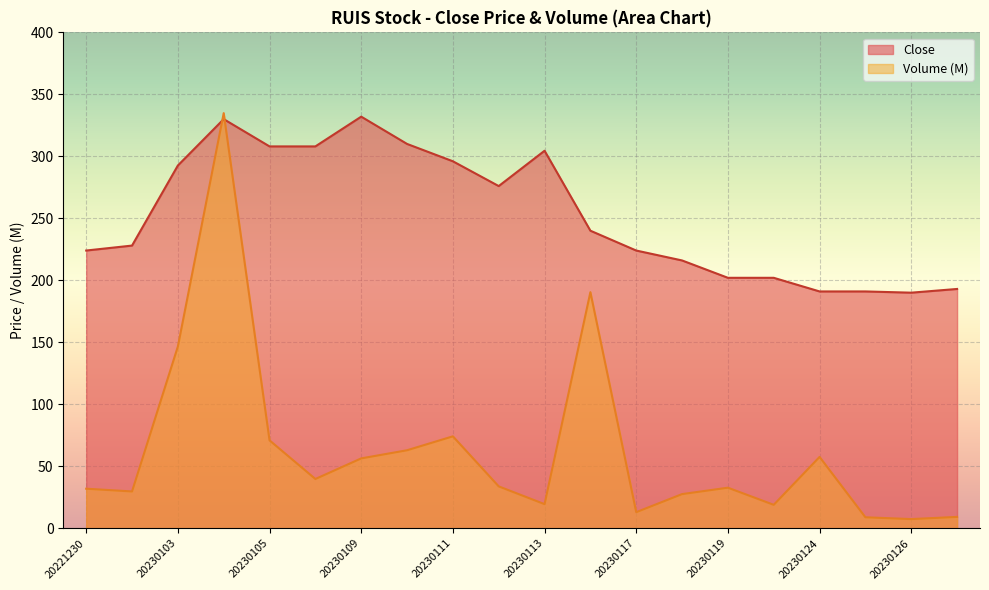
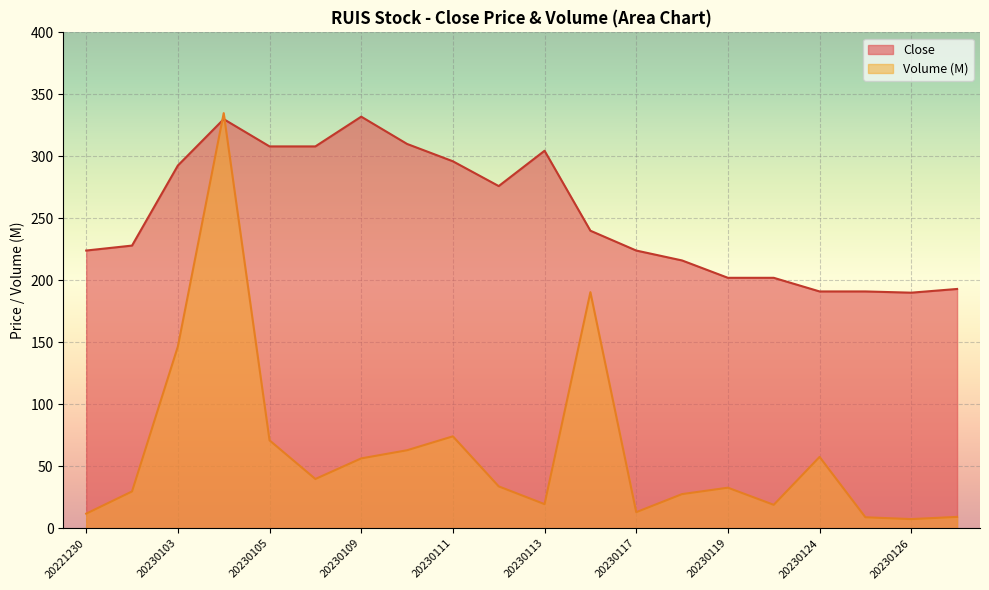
  {
    "Close": {
      "20221230": 224,
      "20230103": 293,
      "20230105": 308,
      "20230109": 332,
      "20230111": 296,
      "20230113": 305,
      "20230117": 224,
      "20230119": 202,
      "20230124": 191,
      "20230126": 190
    },
    "Volume (M)": {
-     "20221230": 32,
+     "20221230": 12,
      "20230103": 147,
      "20230105": 71,
      "20230109": 56,
      "20230111": 74,
      "20230113": 19,
      "20230117": 13,
      "20230119": 33,
      "20230124": 58,
      "20230126": 7
    }
  }
